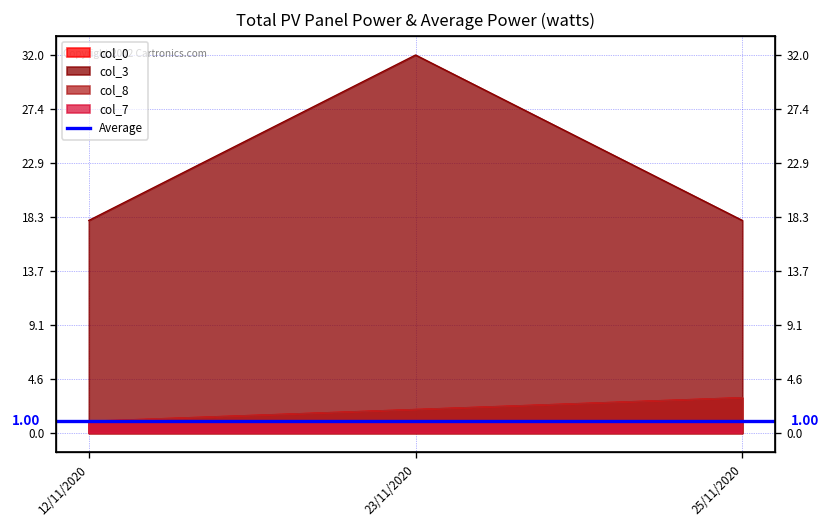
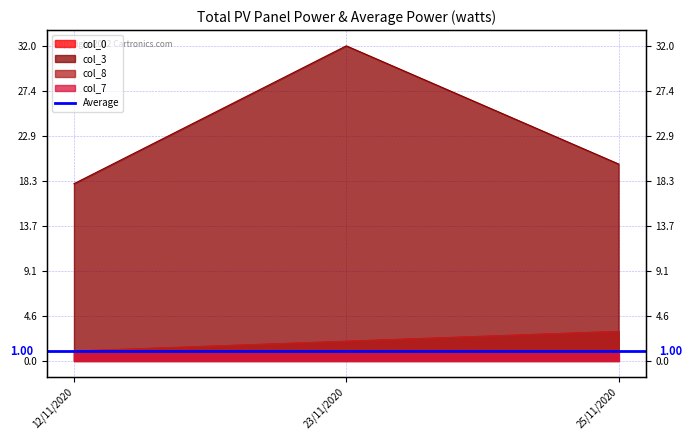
  {
    "col_3": {
      "12/11/2020": 18,
      "23/11/2020": 32,
-     "25/11/2020": 18
+     "25/11/2020": 20
    }
  }
